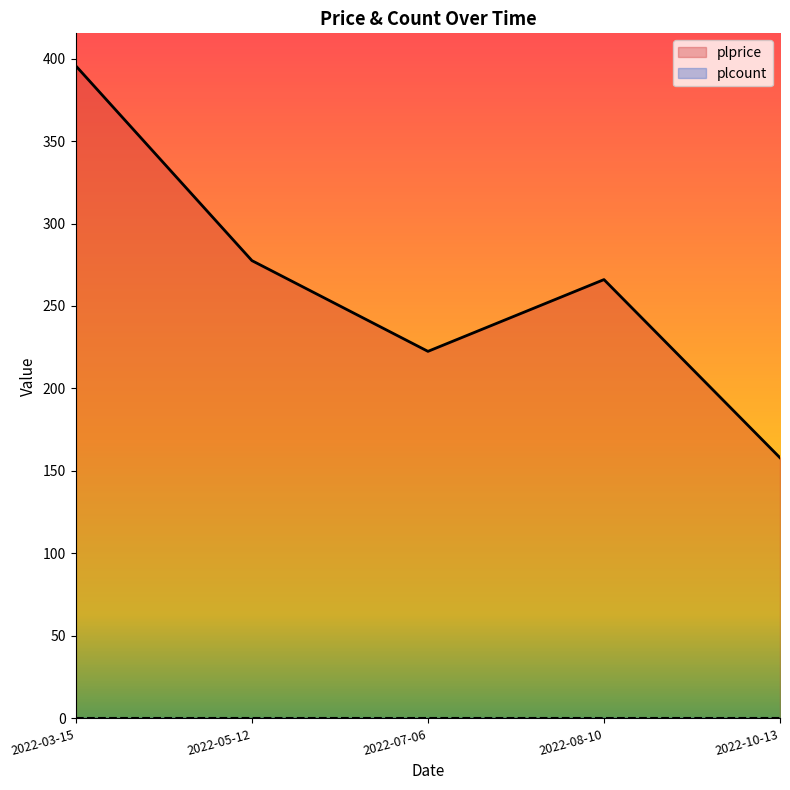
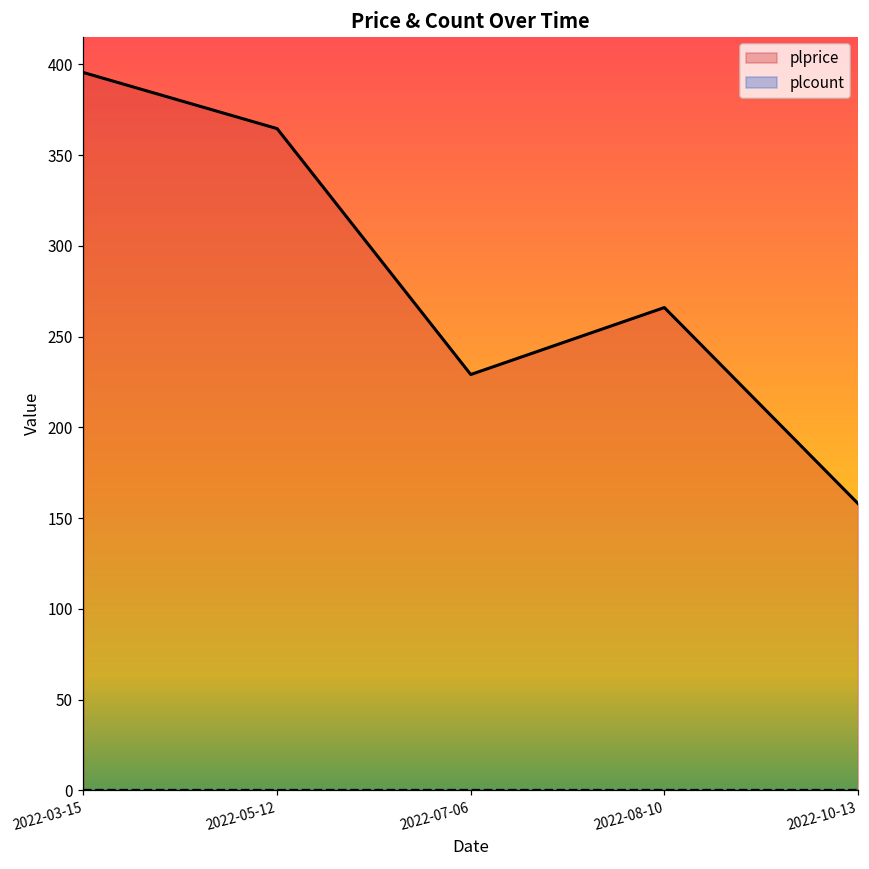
  {
    "plprice": {
      "2022-03-15": 396,
-     "2022-05-12": 278,
-     "2022-07-06": 223,
+     "2022-05-12": 365,
+     "2022-07-06": 229,
      "2022-08-10": 266,
      "2022-10-13": 158
    },
    "plcount": {
      "2022-03-15": 0,
      "2022-05-12": 0,
      "2022-07-06": 0,
      "2022-08-10": 0,
      "2022-10-13": 0
    }
  }
